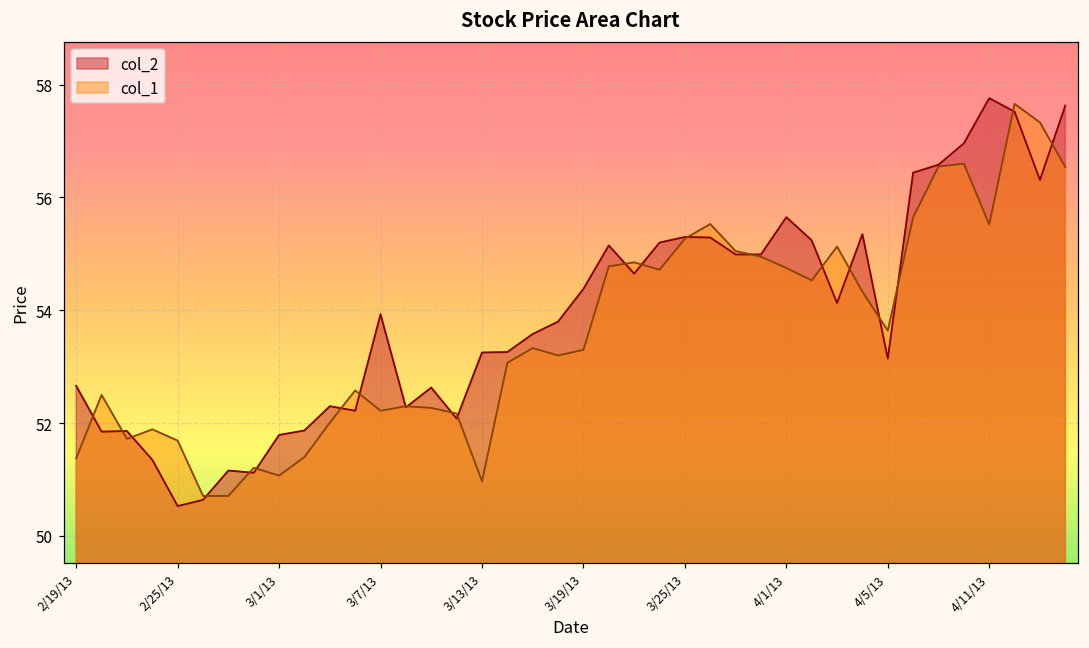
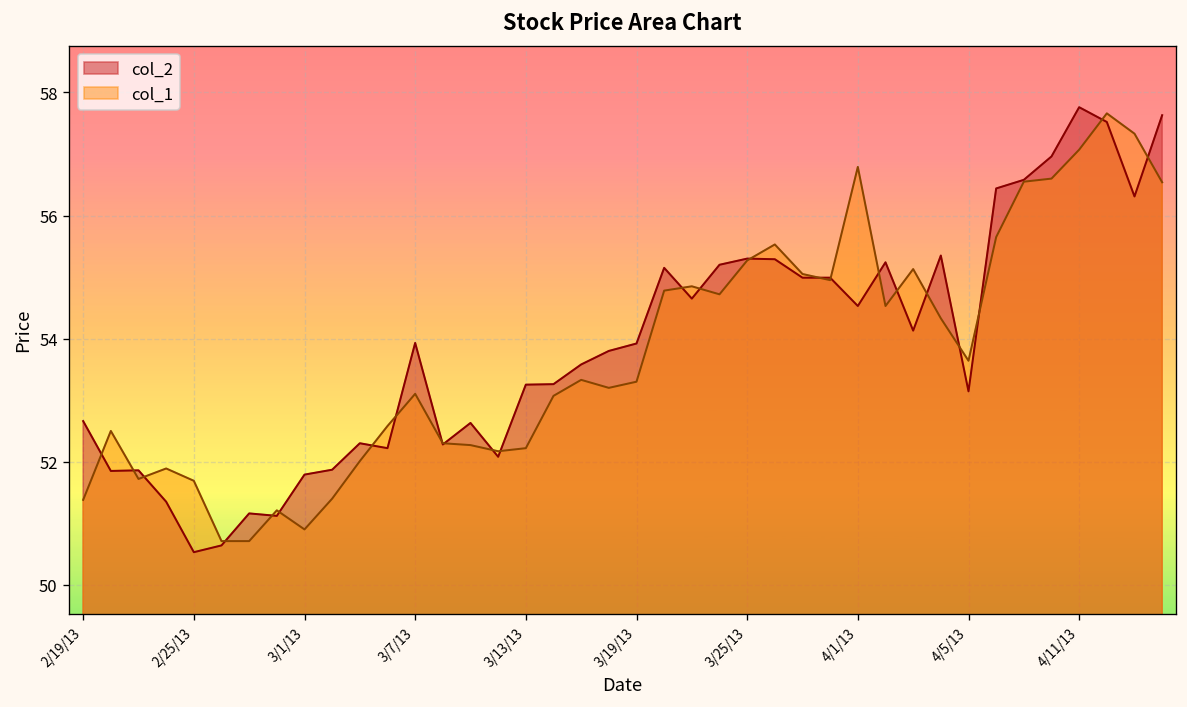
  {
    "col_2": {
      "2/19/13": 52.7,
      "2/25/13": 50.5,
      "3/1/13": 51.8,
      "3/7/13": 53.9,
      "3/13/13": 53.3,
-     "3/19/13": 54.4,
-     "4/1/13": 55.7,
+     "3/19/13": 53.9,
+     "4/1/13": 54.5,
      "4/5/13": 53.1,
      "4/11/13": 57.8
    },
    "col_1": {
      "2/19/13": 51.4,
      "2/25/13": 51.7,
-     "3/1/13": 51.1,
-     "3/7/13": 52.2,
-     "3/13/13": 51.0,
+     "3/1/13": 50.9,
+     "3/7/13": 53.1,
+     "3/13/13": 52.2,
      "3/19/13": 53.3,
-     "4/1/13": 54.8,
+     "4/1/13": 56.8,
      "4/5/13": 53.6,
-     "4/11/13": 55.5
+     "4/11/13": 57.1
    }
  }
